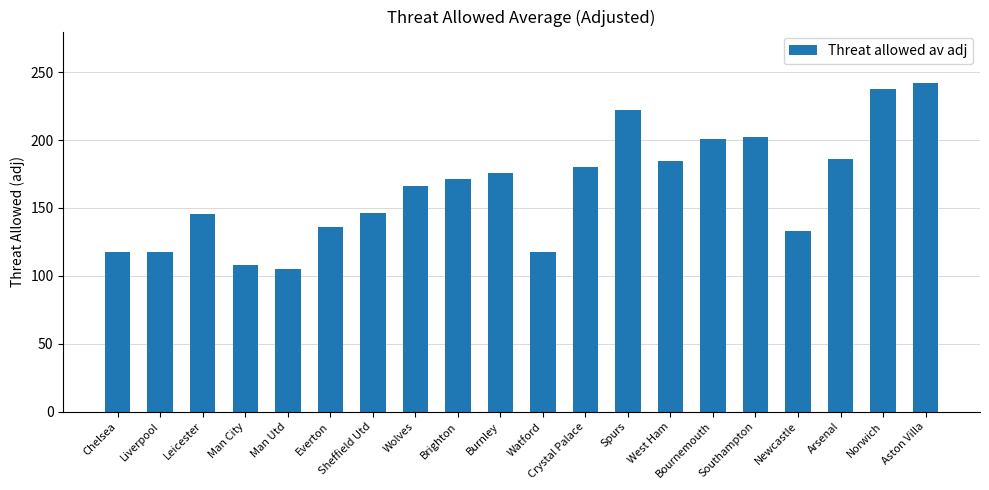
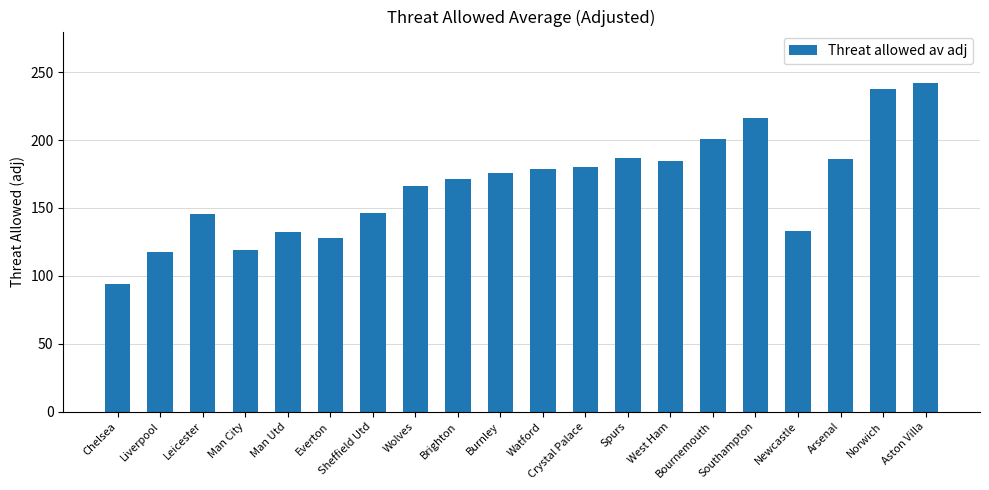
  {
-   "Chelsea": 118,
+   "Chelsea": 94,
    "Liverpool": 118,
    "Leicester": 146,
-   "Man City": 108,
-   "Man Utd": 105,
-   "Everton": 136,
+   "Man City": 119,
+   "Man Utd": 133,
+   "Everton": 128,
    "Sheffield Utd": 146,
    "Wolves": 166,
    "Brighton": 171,
    "Burnley": 176,
-   "Watford": 118,
+   "Watford": 179,
    "Crystal Palace": 180,
-   "Spurs": 222,
+   "Spurs": 187,
    "West Ham": 185,
    "Bournemouth": 201,
-   "Southampton": 203,
+   "Southampton": 216,
    "Newcastle": 133,
    "Arsenal": 186,
    "Norwich": 238,
    "Aston Villa": 242
  }
